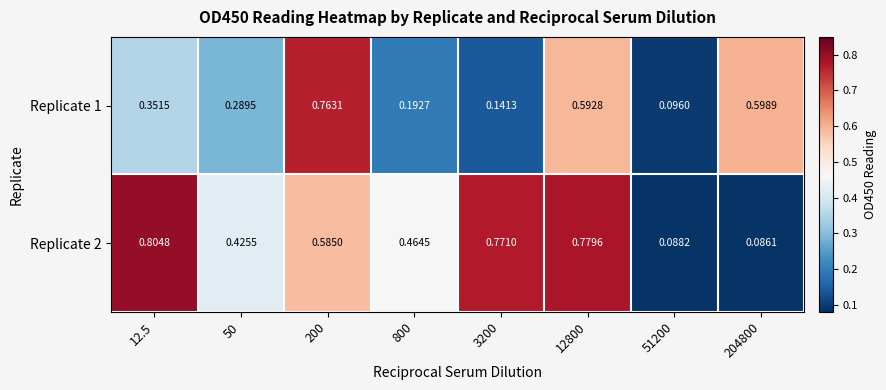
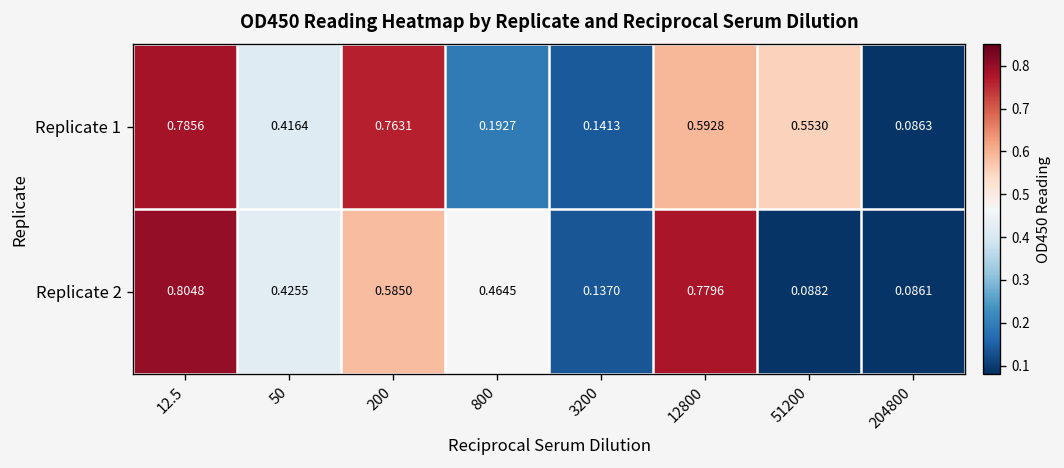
  {
    "Replicate 1": {
-     "12.5": 0.3515,
-     "50": 0.2895,
+     "12.5": 0.7856,
+     "50": 0.4164,
      "200": 0.7631,
      "800": 0.1927,
      "3200": 0.1413,
      "12800": 0.5928,
-     "51200": 0.0960,
-     "204800": 0.5989
+     "51200": 0.5530,
+     "204800": 0.0863
    },
    "Replicate 2": {
      "12.5": 0.8048,
      "50": 0.4255,
      "200": 0.5850,
      "800": 0.4645,
-     "3200": 0.7710,
+     "3200": 0.1370,
      "12800": 0.7796,
      "51200": 0.0882,
      "204800": 0.0861
    }
  }
